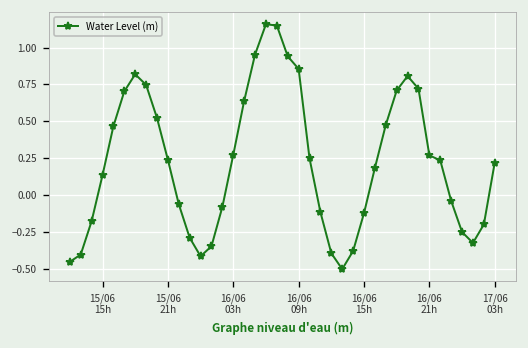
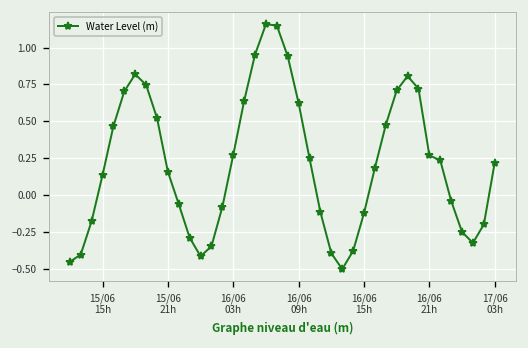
  {
    "15/06 15h": 0.13,
-   "15/06 21h": 0.24,
+   "15/06 21h": 0.16,
    "16/06 03h": 0.27,
-   "16/06 09h": 0.86,
+   "16/06 09h": 0.62,
    "16/06 15h": -0.12,
    "16/06 21h": 0.27,
    "17/06 03h": 0.22
  }
